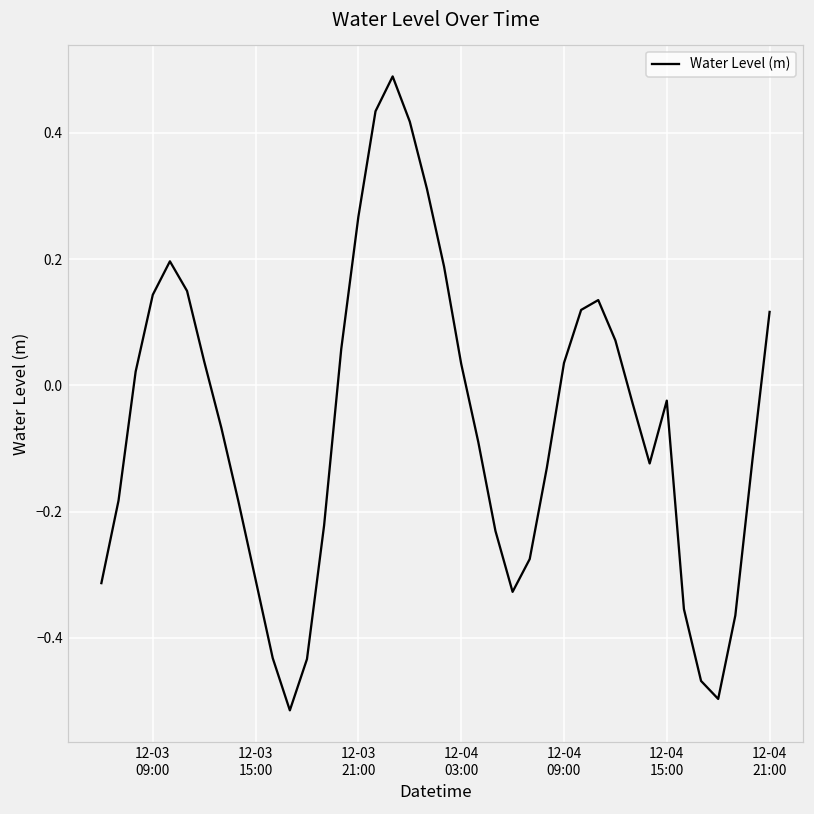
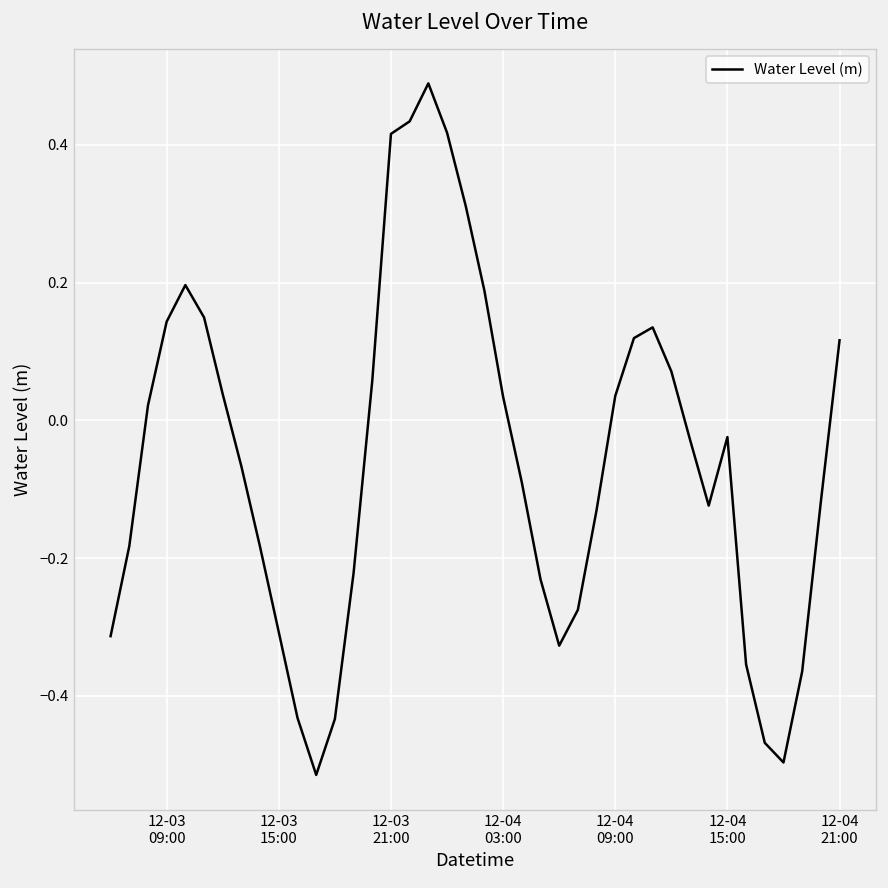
  {
    "12-03 09:00": 0.14,
    "12-03 15:00": -0.31,
-   "12-03 21:00": 0.27,
+   "12-03 21:00": 0.42,
    "12-04 03:00": 0.03,
    "12-04 09:00": 0.04,
    "12-04 15:00": -0.02,
    "12-04 21:00": 0.12
  }
